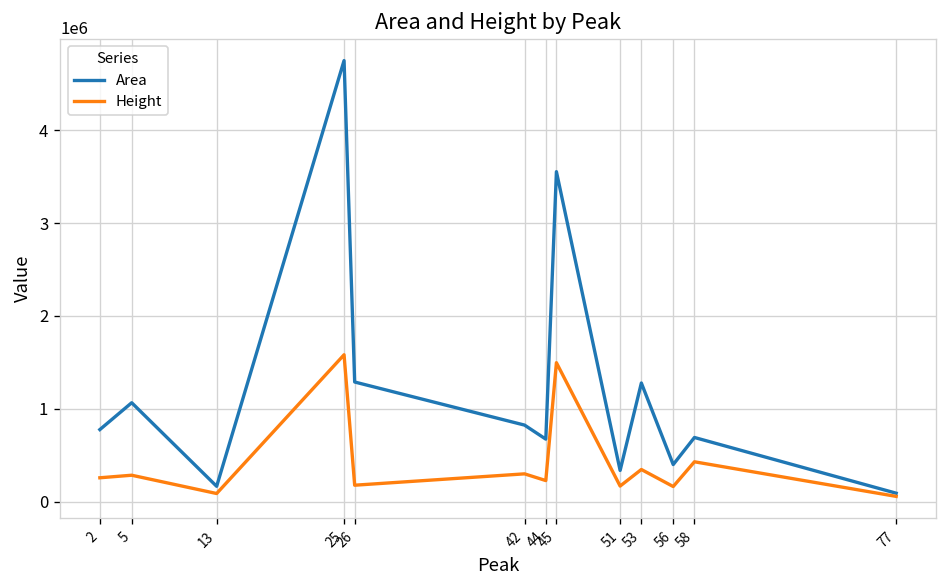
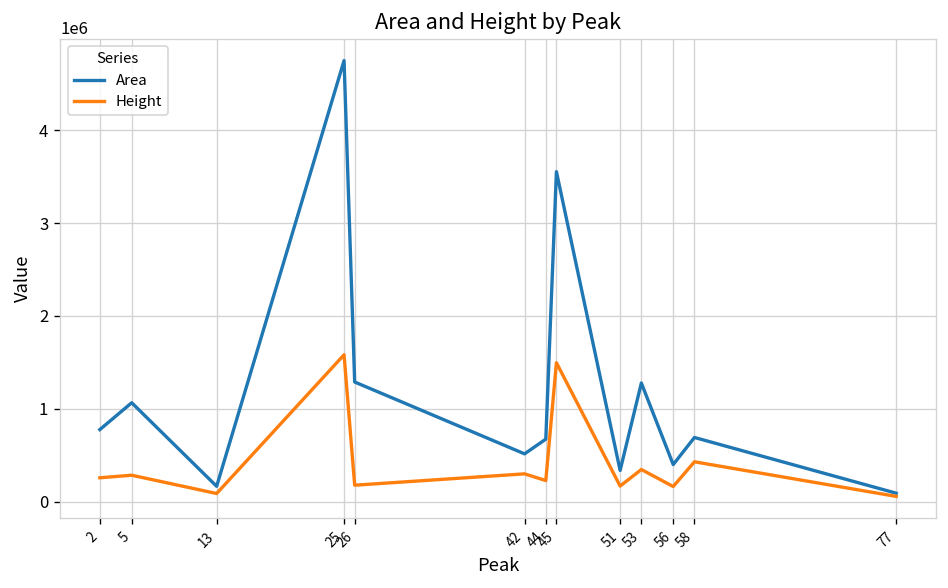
  {
    "Area": {
      "2": 800000,
      "5": 1100000,
      "13": 200000,
      "25": 4800000,
      "26": 1300000,
-     "42": 800000,
+     "42": 500000,
      "44": 700000,
      "45": 3600000,
      "51": 300000,
      "53": 1300000,
      "56": 400000,
      "58": 700000,
      "77": 100000
    },
    "Height": {
      "2": 300000,
      "5": 300000,
      "13": 100000,
      "25": 1600000,
      "26": 200000,
      "42": 300000,
      "44": 200000,
      "45": 1500000,
      "51": 200000,
      "53": 300000,
      "56": 200000,
      "58": 400000,
      "77": 100000
    }
  }
